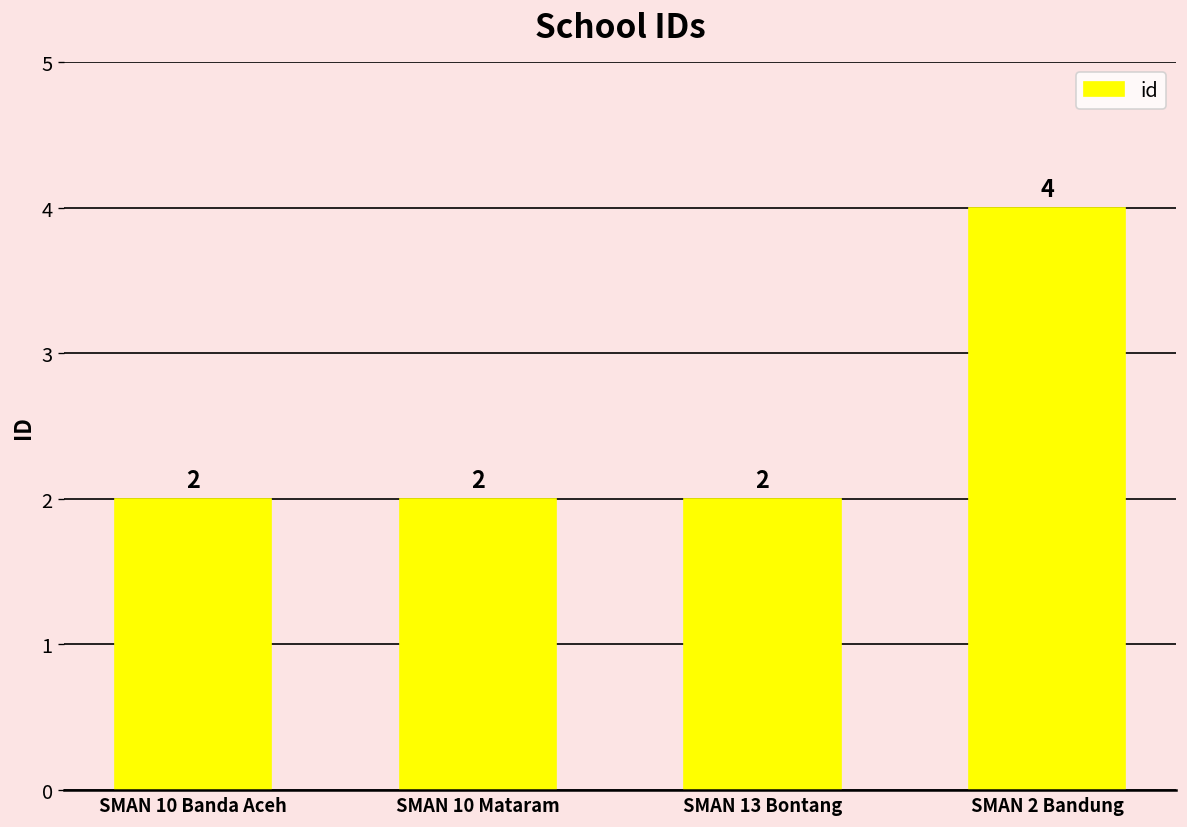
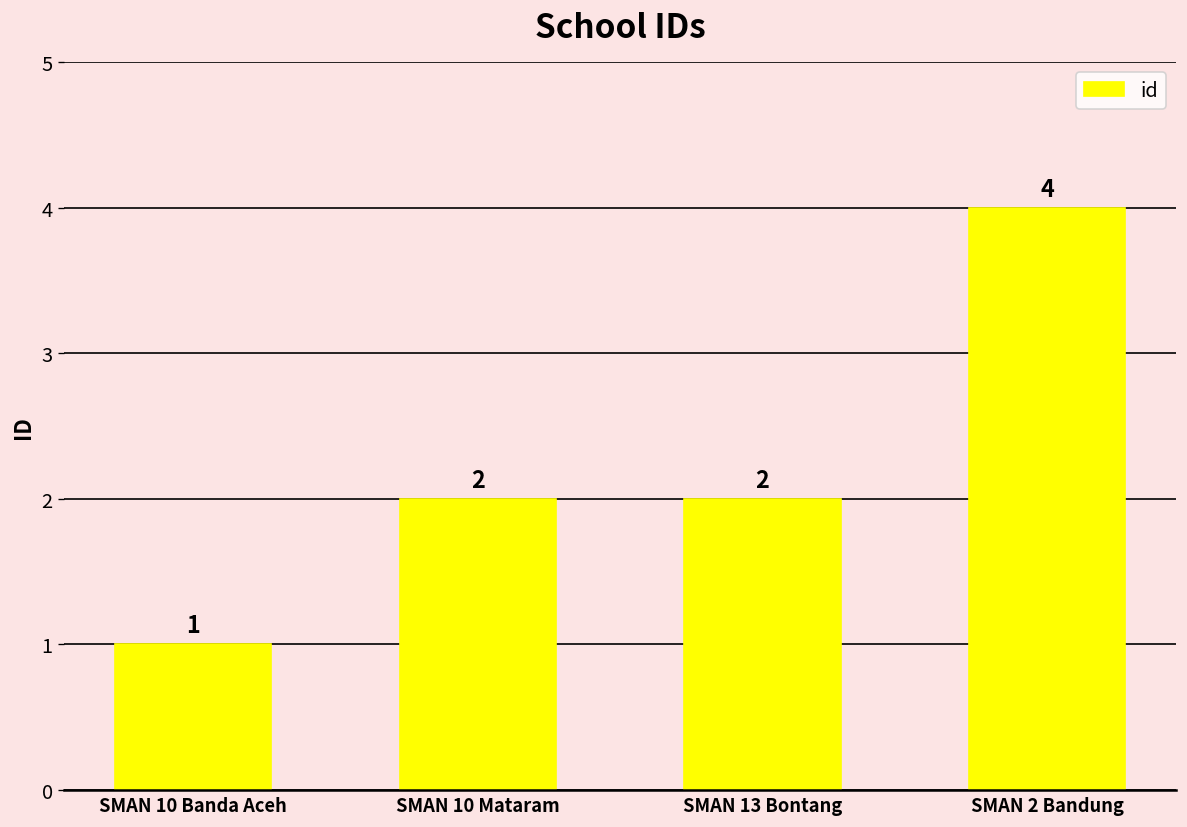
  {
-   "SMAN 10 Banda Aceh": 2,
+   "SMAN 10 Banda Aceh": 1,
    "SMAN 10 Mataram": 2,
    "SMAN 13 Bontang": 2,
    "SMAN 2 Bandung": 4
  }
